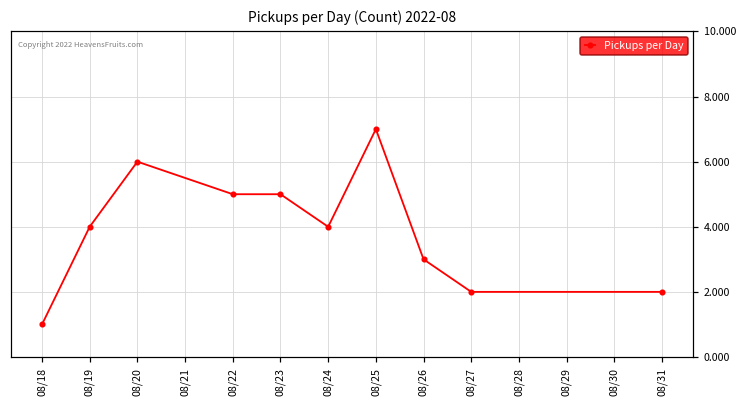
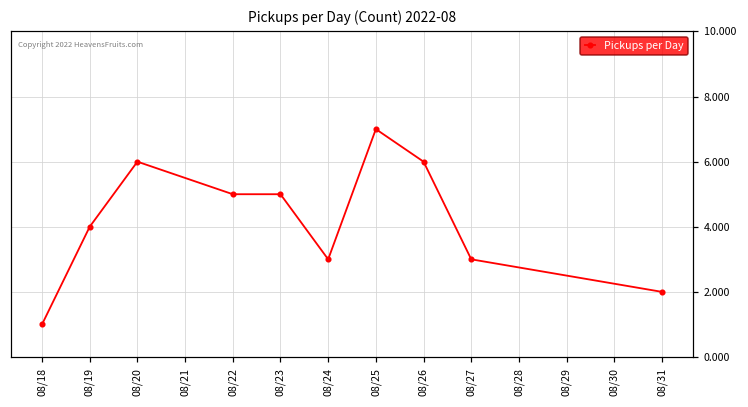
  {
    "08/18": 1,
    "08/19": 4,
    "08/20": 6,
    "08/22": 5,
    "08/23": 5,
-   "08/24": 4,
+   "08/24": 3,
    "08/25": 7,
-   "08/26": 3,
-   "08/27": 2,
+   "08/26": 6,
+   "08/27": 3,
    "08/31": 2
  }
